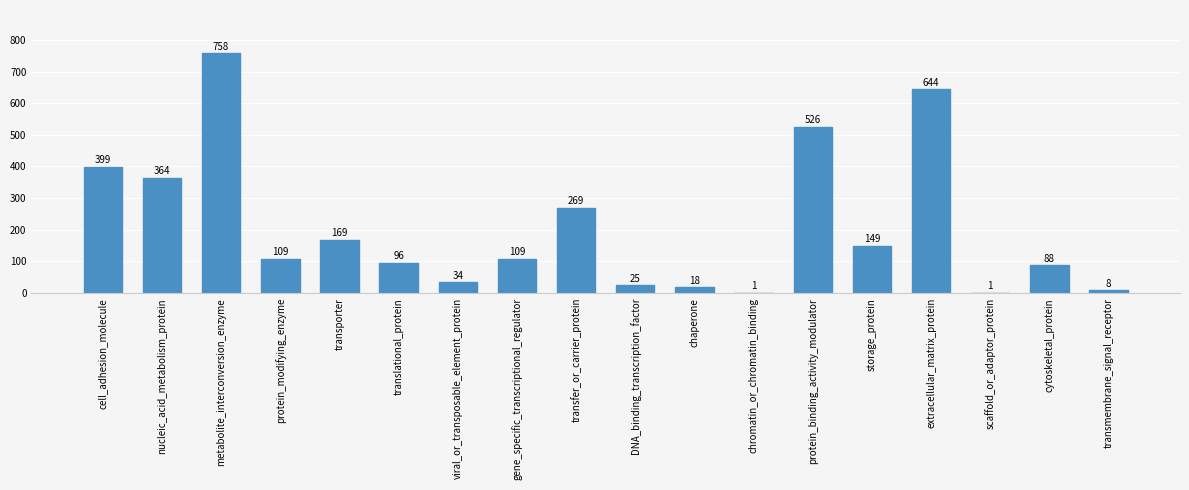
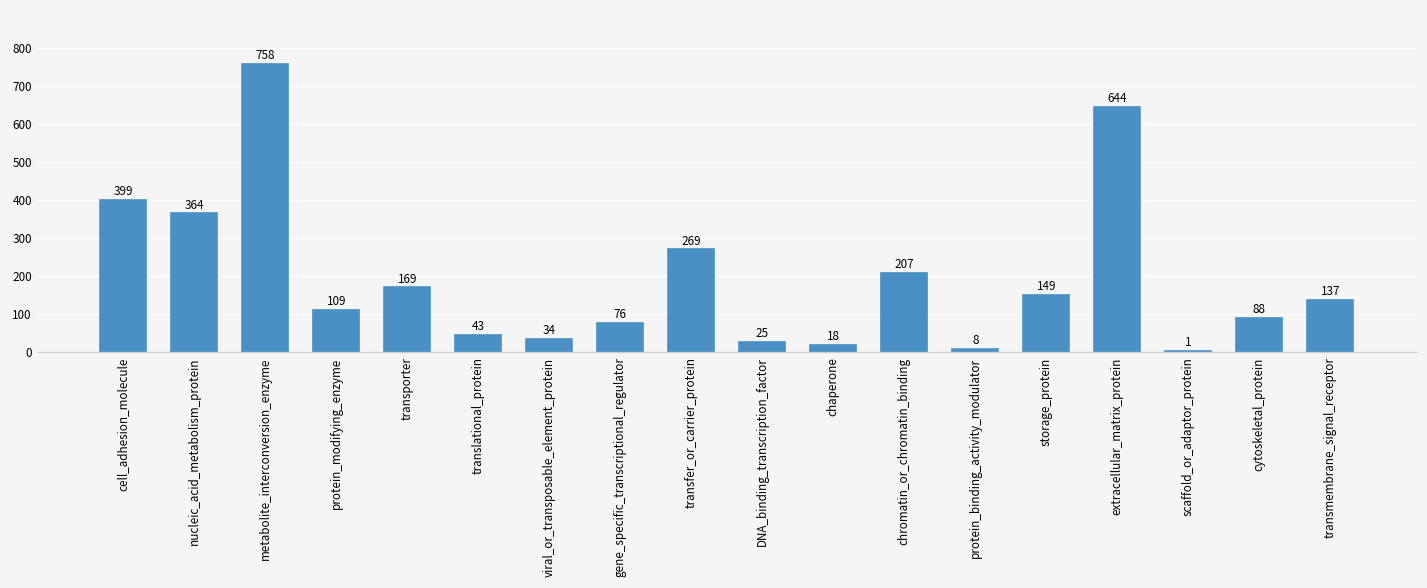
  {
    "cell_adhesion_molecule": 399,
    "nucleic_acid_metabolism_protein": 364,
    "metabolite_interconversion_enzyme": 758,
    "protein_modifying_enzyme": 109,
    "transporter": 169,
-   "translational_protein": 96,
+   "translational_protein": 43,
    "viral_or_transposable_element_protein": 34,
-   "gene_specific_transcriptional_regulator": 109,
+   "gene_specific_transcriptional_regulator": 76,
    "transfer_or_carrier_protein": 269,
    "DNA_binding_transcription_factor": 25,
    "chaperone": 18,
-   "chromatin_or_chromatin_binding": 1,
-   "protein_binding_activity_modulator": 526,
+   "chromatin_or_chromatin_binding": 207,
+   "protein_binding_activity_modulator": 8,
    "storage_protein": 149,
    "extracellular_matrix_protein": 644,
    "scaffold_or_adaptor_protein": 1,
    "cytoskeletal_protein": 88,
-   "transmembrane_signal_receptor": 8
+   "transmembrane_signal_receptor": 137
  }
